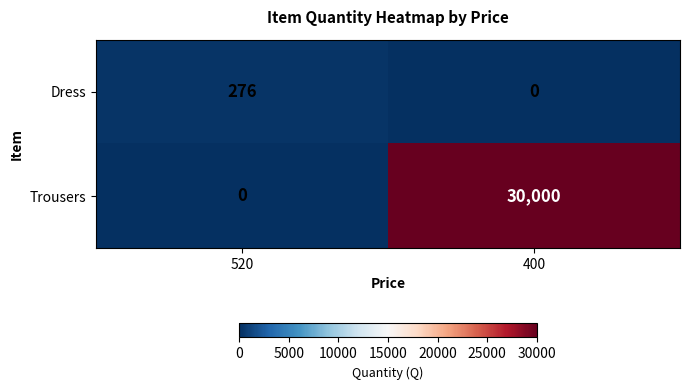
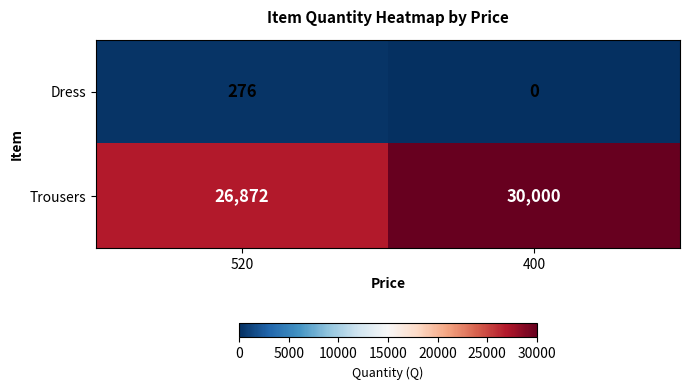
  {
    "Dress": {
      "520": "276",
      "400": "0"
    },
    "Trousers": {
-     "520": "0",
+     "520": "26,872",
      "400": "30,000"
    }
  }
